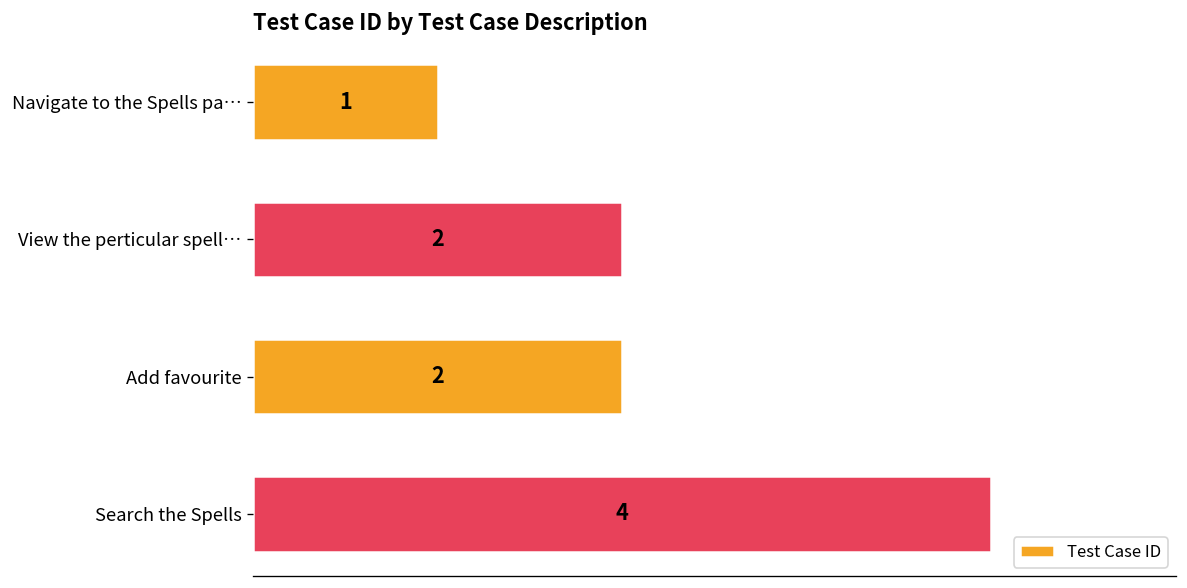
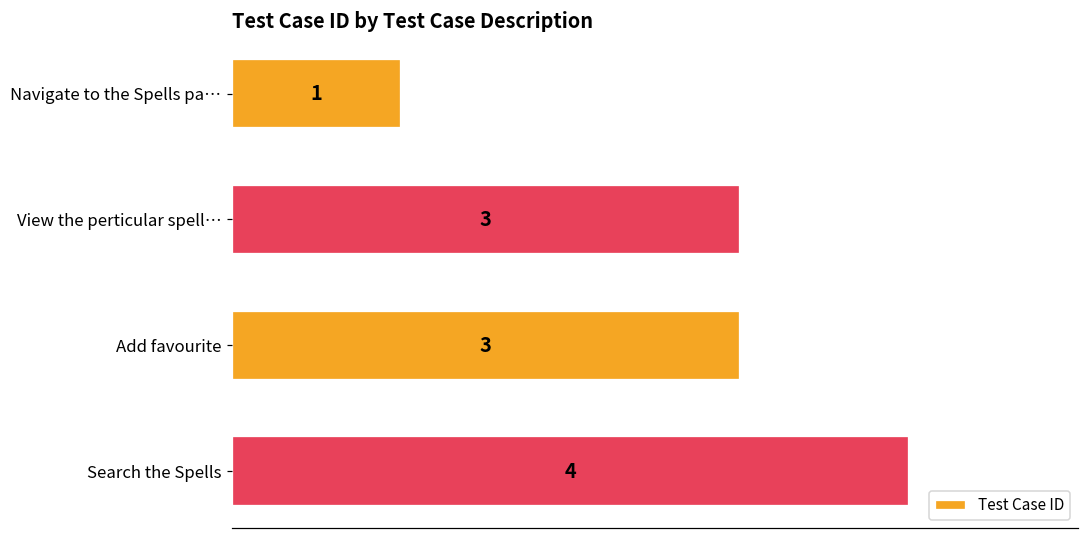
  {
    "Navigate to the Spells pa…": 1,
-   "View the perticular spell…": 2,
-   "Add favourite": 2,
+   "View the perticular spell…": 3,
+   "Add favourite": 3,
    "Search the Spells": 4
  }
